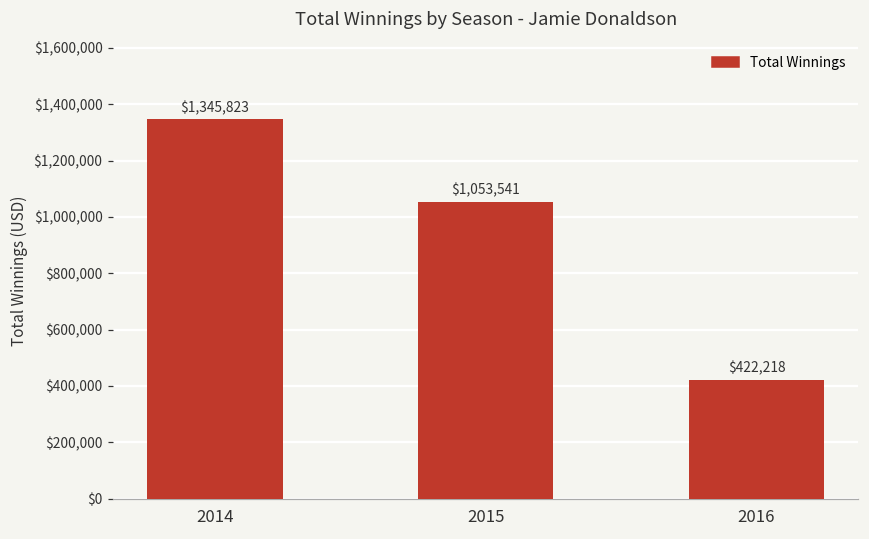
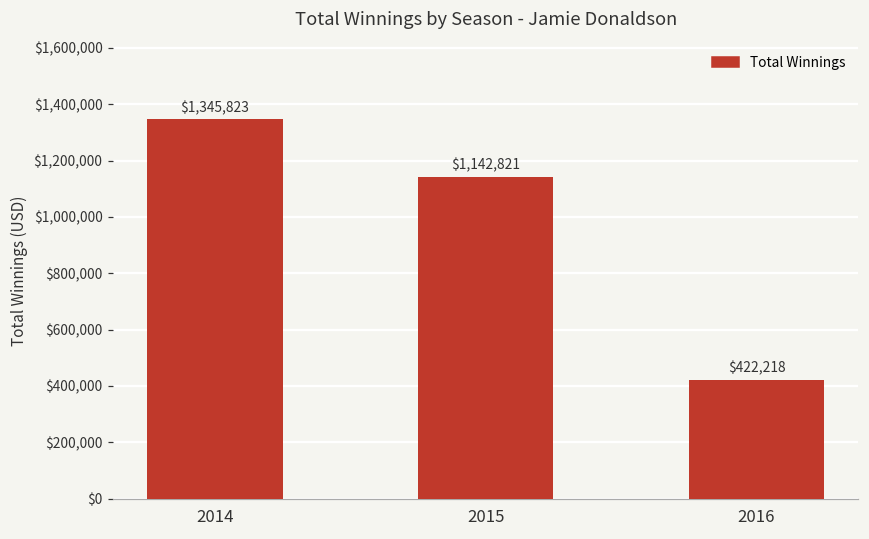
  {
    "2014": "$1,345,823",
-   "2015": "$1,053,541",
+   "2015": "$1,142,821",
    "2016": "$422,218"
  }
